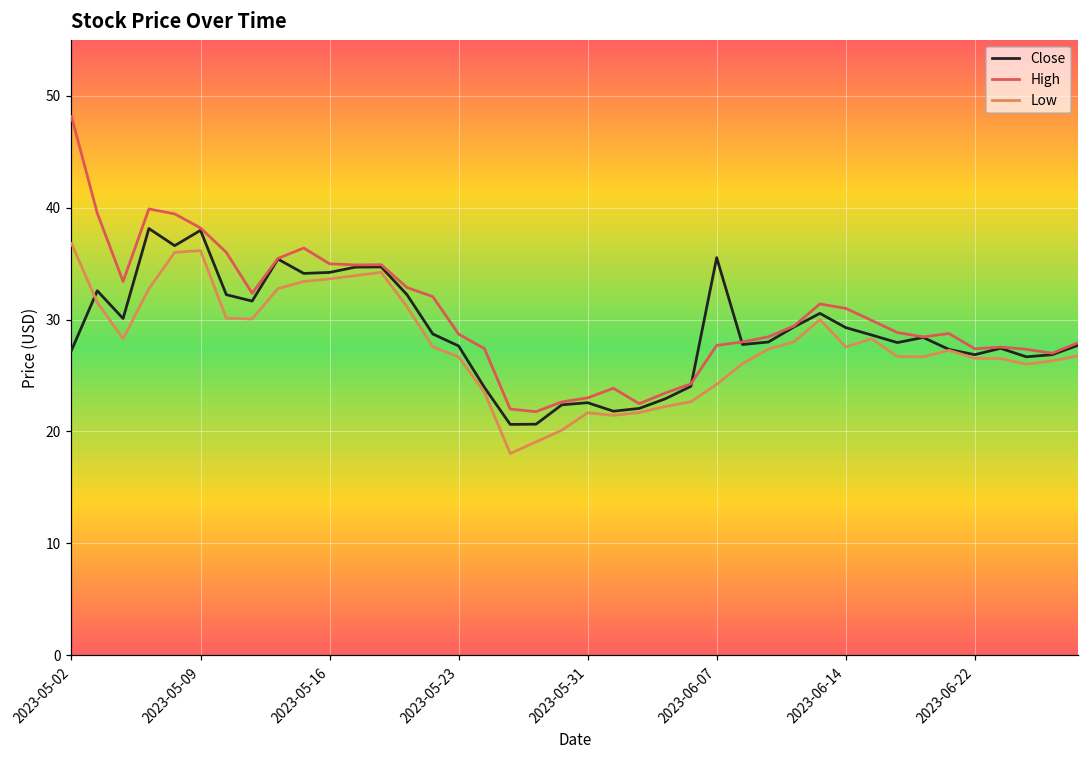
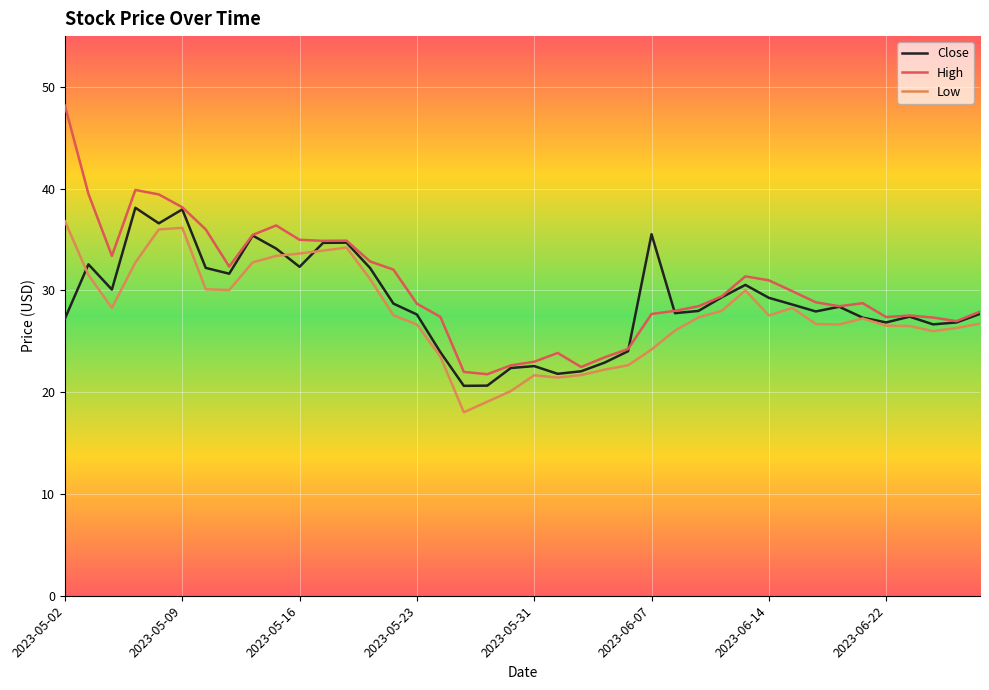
  {
    "Close": {
      "2023-05-02": 27.2,
-     "2023-05-16": 34.2,
+     "2023-05-16": 32.3,
      "2023-05-23": 27.6,
      "2023-05-31": 22.6,
      "2023-06-07": 35.5,
      "2023-06-14": 29.3,
      "2023-06-22": 26.9
    }
  }
